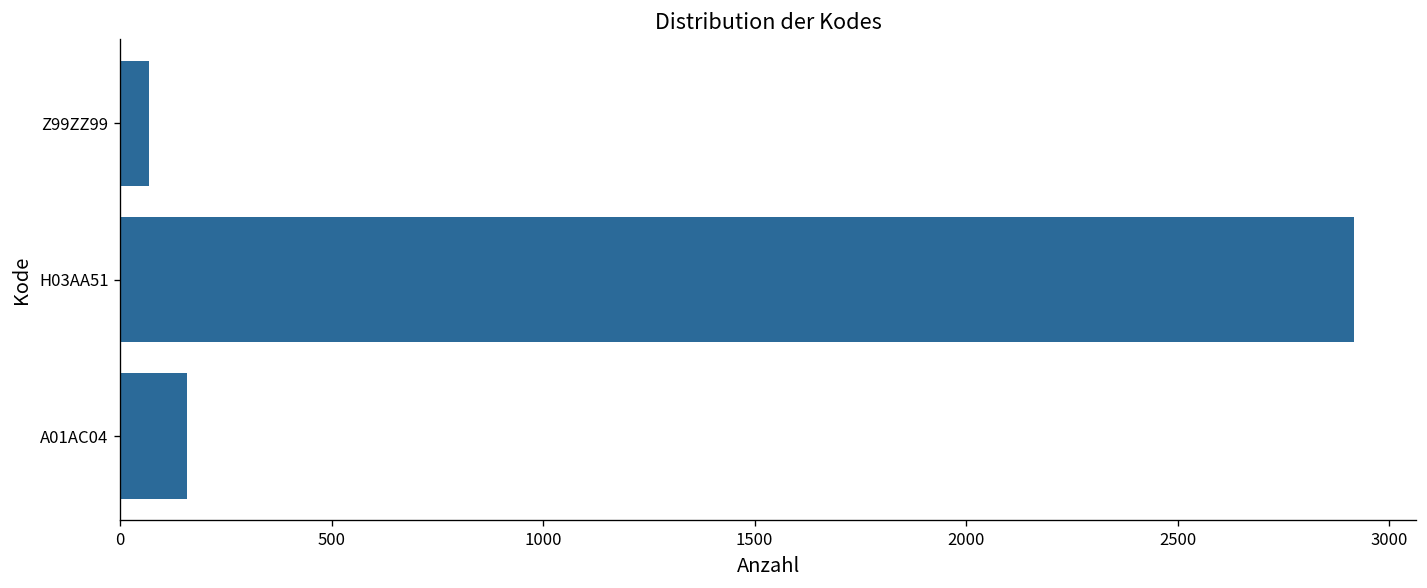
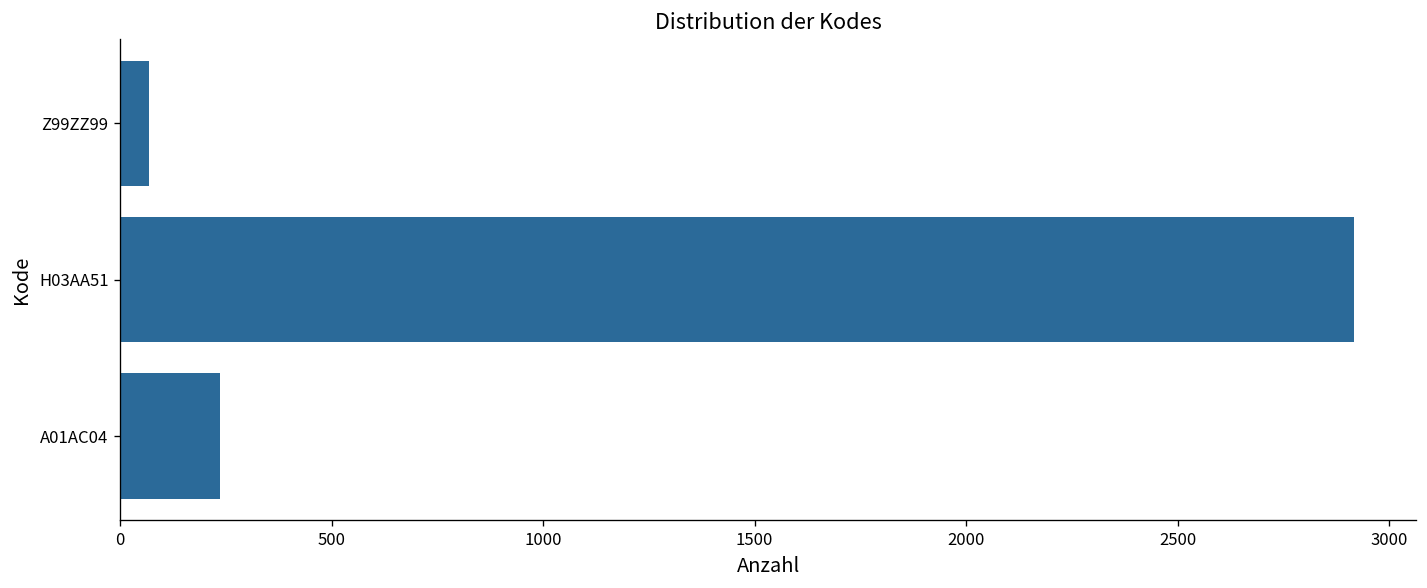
  {
    "Z99ZZ99": 70,
    "H03AA51": 2920,
-   "A01AC04": 160
+   "A01AC04": 240
  }
